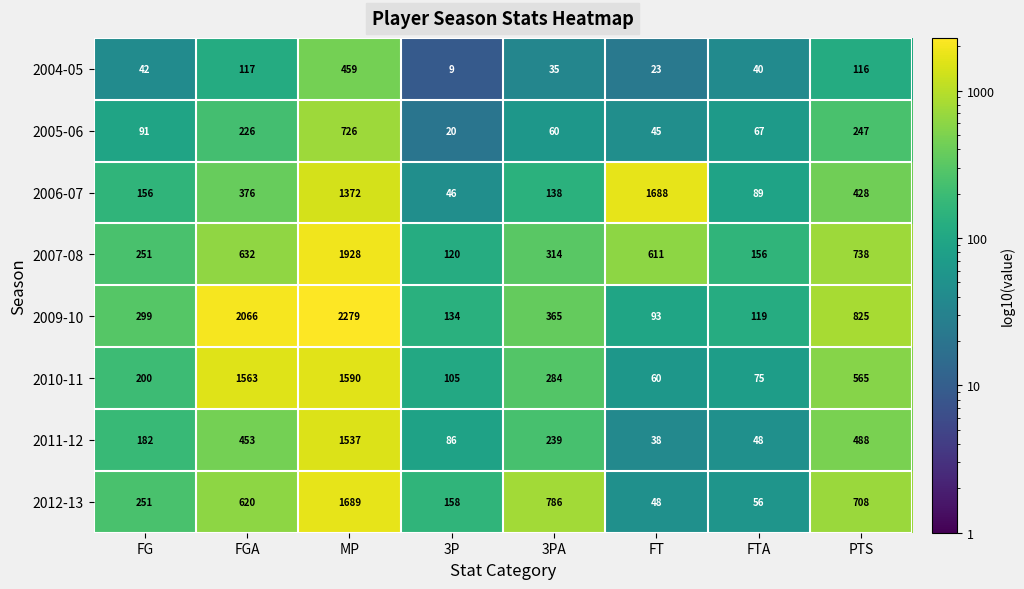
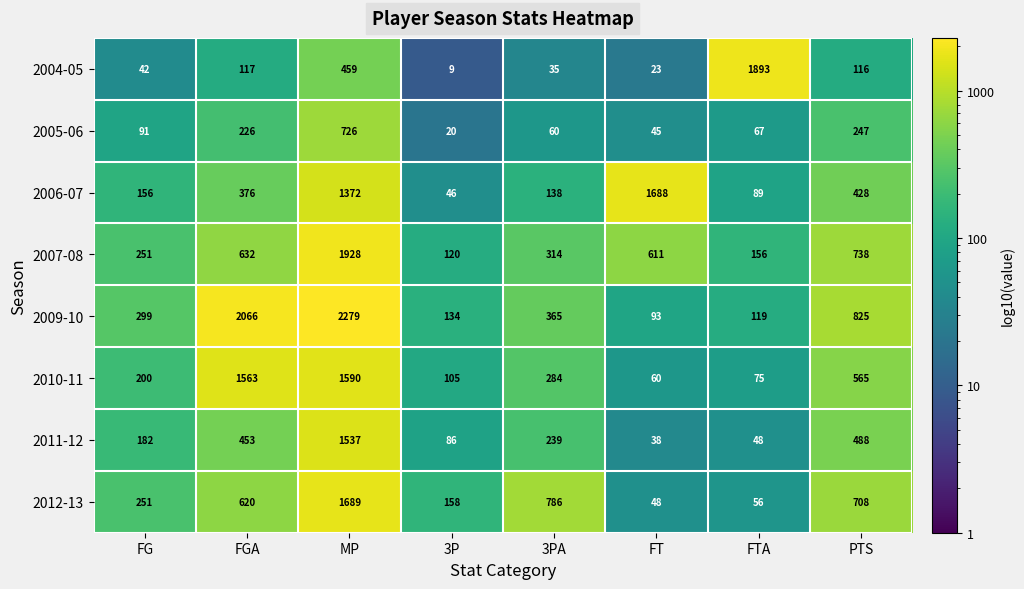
  {
    "2004-05": {
      "FG": 42,
      "FGA": 117,
      "MP": 459,
      "3P": 9,
      "3PA": 35,
      "FT": 23,
-     "FTA": 40,
+     "FTA": 1893,
      "PTS": 116
    },
    "2005-06": {
      "FG": 91,
      "FGA": 226,
      "MP": 726,
      "3P": 20,
      "3PA": 60,
      "FT": 45,
      "FTA": 67,
      "PTS": 247
    },
    "2006-07": {
      "FG": 156,
      "FGA": 376,
      "MP": 1372,
      "3P": 46,
      "3PA": 138,
      "FT": 1688,
      "FTA": 89,
      "PTS": 428
    },
    "2007-08": {
      "FG": 251,
      "FGA": 632,
      "MP": 1928,
      "3P": 120,
      "3PA": 314,
      "FT": 611,
      "FTA": 156,
      "PTS": 738
    },
    "2009-10": {
      "FG": 299,
      "FGA": 2066,
      "MP": 2279,
      "3P": 134,
      "3PA": 365,
      "FT": 93,
      "FTA": 119,
      "PTS": 825
    },
    "2010-11": {
      "FG": 200,
      "FGA": 1563,
      "MP": 1590,
      "3P": 105,
      "3PA": 284,
      "FT": 60,
      "FTA": 75,
      "PTS": 565
    },
    "2011-12": {
      "FG": 182,
      "FGA": 453,
      "MP": 1537,
      "3P": 86,
      "3PA": 239,
      "FT": 38,
      "FTA": 48,
      "PTS": 488
    },
    "2012-13": {
      "FG": 251,
      "FGA": 620,
      "MP": 1689,
      "3P": 158,
      "3PA": 786,
      "FT": 48,
      "FTA": 56,
      "PTS": 708
    }
  }
